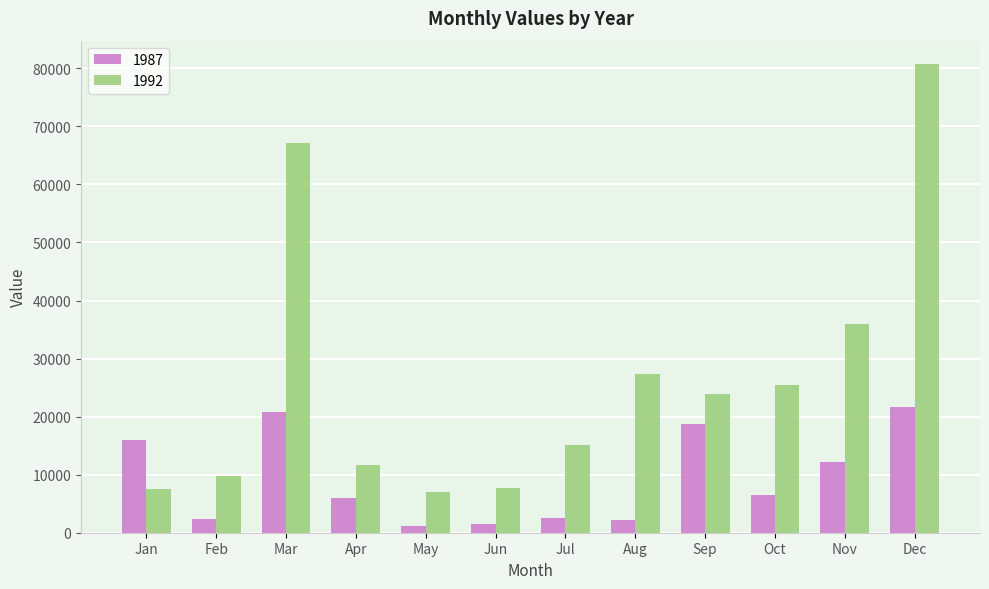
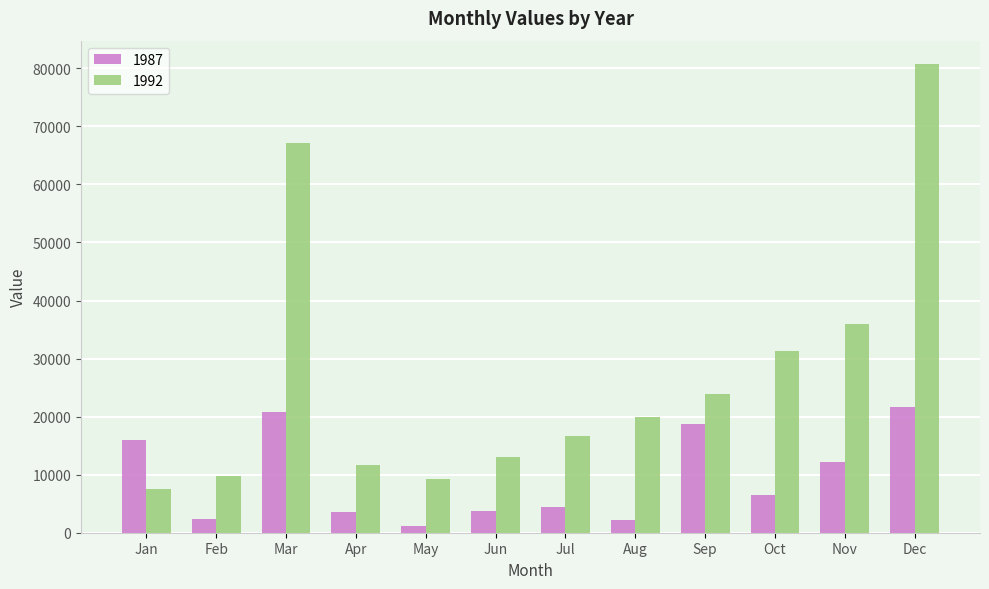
  {
    "1987": {
      "Jan": 16000,
      "Feb": 2000,
      "Mar": 21000,
-     "Apr": 6000,
+     "Apr": 4000,
      "May": 1000,
-     "Jun": 1000,
-     "Jul": 3000,
+     "Jun": 4000,
+     "Jul": 4000,
      "Aug": 2000,
      "Sep": 19000,
      "Oct": 6000,
      "Nov": 12000,
      "Dec": 22000
    },
    "1992": {
      "Jan": 8000,
      "Feb": 10000,
      "Mar": 67000,
      "Apr": 12000,
-     "May": 7000,
-     "Jun": 8000,
-     "Jul": 15000,
-     "Aug": 27000,
+     "May": 9000,
+     "Jun": 13000,
+     "Jul": 17000,
+     "Aug": 20000,
      "Sep": 24000,
-     "Oct": 25000,
+     "Oct": 31000,
      "Nov": 36000,
      "Dec": 81000
    }
  }
